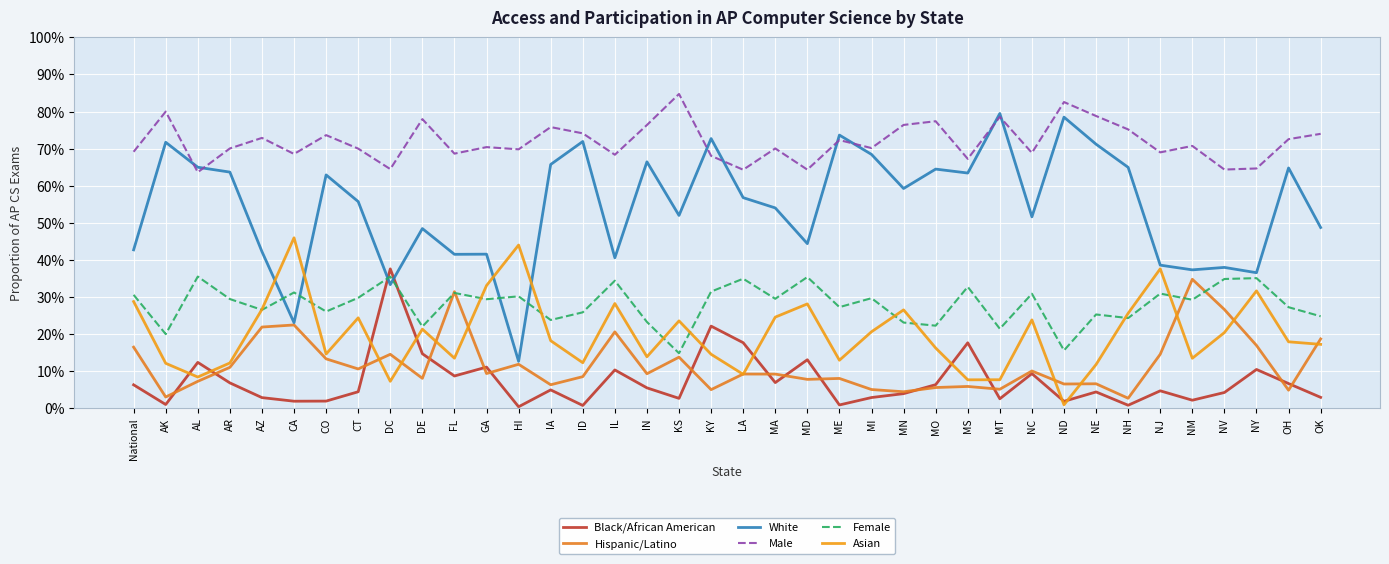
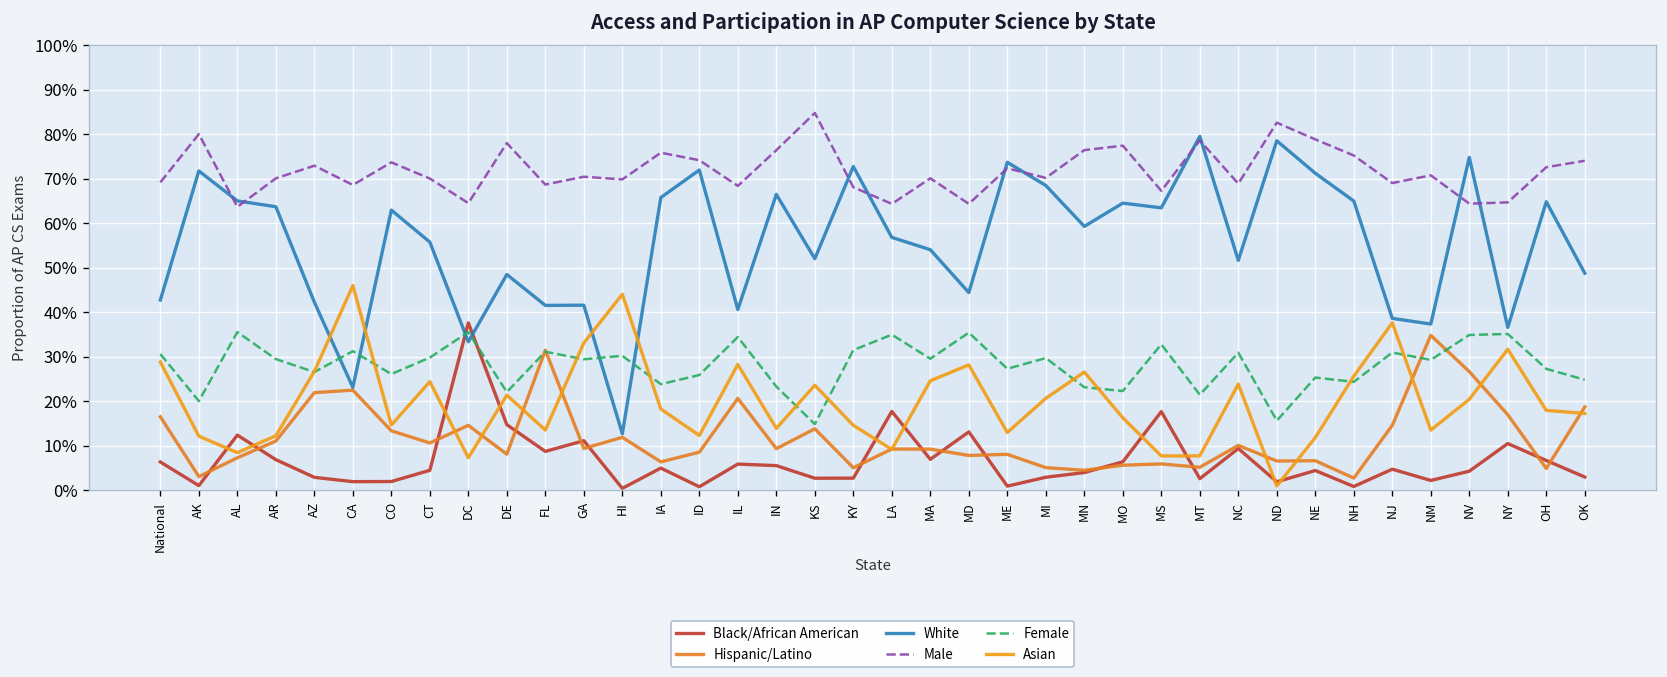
  {
    "Black/African American": {
      "National": "6%",
      "AK": "1%",
      "AL": "12%",
      "AR": "7%",
      "AZ": "3%",
      "CA": "2%",
      "CO": "2%",
      "CT": "4%",
      "DC": "38%",
      "DE": "15%",
      "FL": "9%",
      "GA": "11%",
      "HI": "0%",
      "IA": "5%",
      "ID": "1%",
-     "IL": "10%",
+     "IL": "6%",
      "IN": "6%",
      "KS": "3%",
-     "KY": "22%",
+     "KY": "3%",
      "LA": "18%",
      "MA": "7%",
      "MD": "13%",
      "ME": "1%",
      "MI": "3%",
      "MO": "6%",
      "MS": "18%",
      "MT": "3%",
      "NC": "9%",
      "ND": "2%",
      "NE": "4%",
      "NH": "1%",
      "NJ": "5%",
      "NM": "2%",
      "NV": "4%",
      "NY": "10%",
      "OH": "7%",
      "OK": "3%"
    },
    "White": {
      "National": "43%",
      "AK": "72%",
      "AL": "65%",
      "AR": "64%",
      "AZ": "42%",
      "CO": "63%",
      "CT": "56%",
      "DC": "33%",
      "DE": "48%",
      "FL": "42%",
      "GA": "42%",
      "HI": "13%",
      "IA": "66%",
      "ID": "72%",
      "IL": "41%",
      "IN": "66%",
      "KS": "52%",
      "KY": "73%",
      "LA": "57%",
      "MA": "54%",
      "MD": "44%",
      "ME": "74%",
      "MI": "68%",
      "MN": "59%",
      "MO": "64%",
      "MS": "63%",
      "MT": "79%",
      "NC": "52%",
      "ND": "79%",
      "NE": "71%",
      "NH": "65%",
      "NJ": "39%",
      "NM": "37%",
-     "NV": "38%",
+     "NV": "75%",
      "NY": "37%",
      "OH": "65%",
      "OK": "49%"
    },
    "Male": {
      "National": "69%",
      "AK": "80%",
      "AL": "64%",
      "AR": "70%",
      "AZ": "73%",
      "CA": "69%",
      "CO": "74%",
      "CT": "70%",
      "DC": "64%",
      "DE": "78%",
      "FL": "69%",
      "GA": "70%",
      "HI": "70%",
      "IA": "76%",
      "ID": "74%",
      "IL": "68%",
      "IN": "76%",
      "KS": "85%",
      "KY": "68%",
      "LA": "64%",
      "MA": "70%",
      "MD": "64%",
      "ME": "72%",
      "MI": "70%",
      "MN": "76%",
      "MO": "77%",
      "MS": "67%",
      "MT": "79%",
      "NC": "69%",
      "ND": "83%",
      "NE": "79%",
      "NH": "75%",
      "NJ": "69%",
      "NM": "71%",
      "NV": "64%",
      "NY": "65%",
      "OH": "73%",
      "OK": "74%"
    },
    "Female": {
      "National": "31%",
      "AK": "20%",
      "AL": "36%",
      "AR": "29%",
      "CA": "31%",
      "CO": "26%",
      "CT": "30%",
      "DC": "36%",
      "DE": "22%",
      "GA": "29%",
      "HI": "30%",
      "IA": "24%",
      "ID": "26%",
      "IL": "34%",
      "IN": "23%",
      "KS": "15%",
      "KY": "31%",
      "LA": "35%",
      "MA": "30%",
      "MD": "35%",
      "ME": "27%",
      "MI": "30%",
      "MN": "23%",
      "MO": "22%",
      "MS": "33%",
      "MT": "21%",
      "NC": "31%",
      "ND": "16%",
      "NE": "25%",
      "NH": "24%",
      "NJ": "31%",
      "NM": "29%",
      "NV": "35%",
      "NY": "35%",
      "OH": "27%",
      "OK": "25%"
    }
  }
